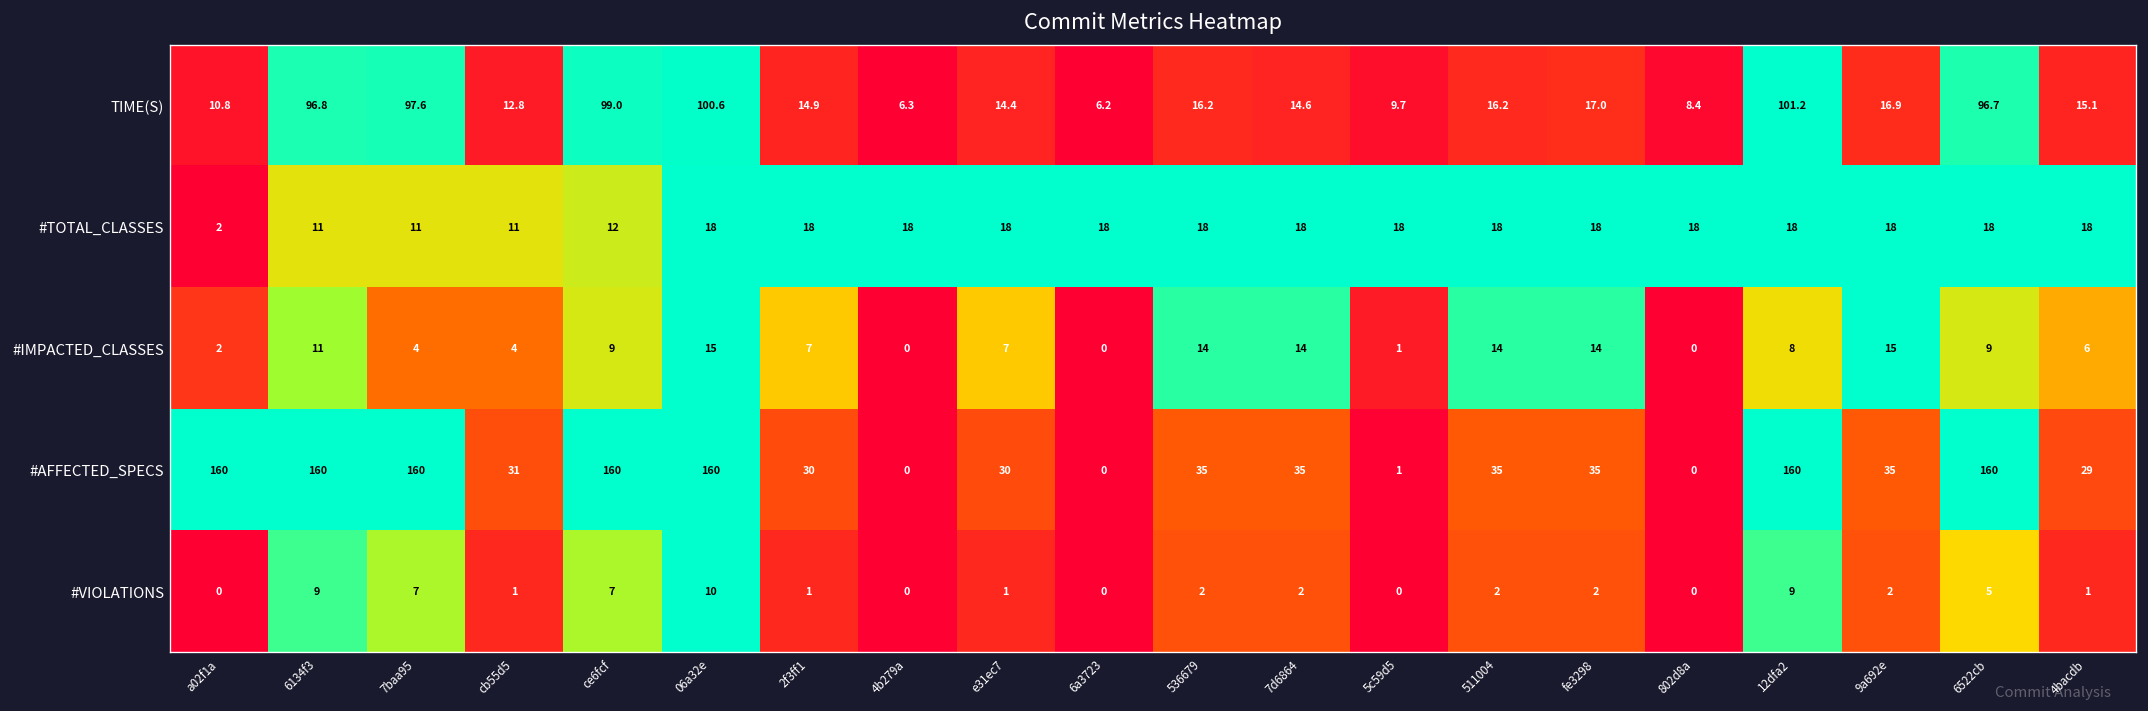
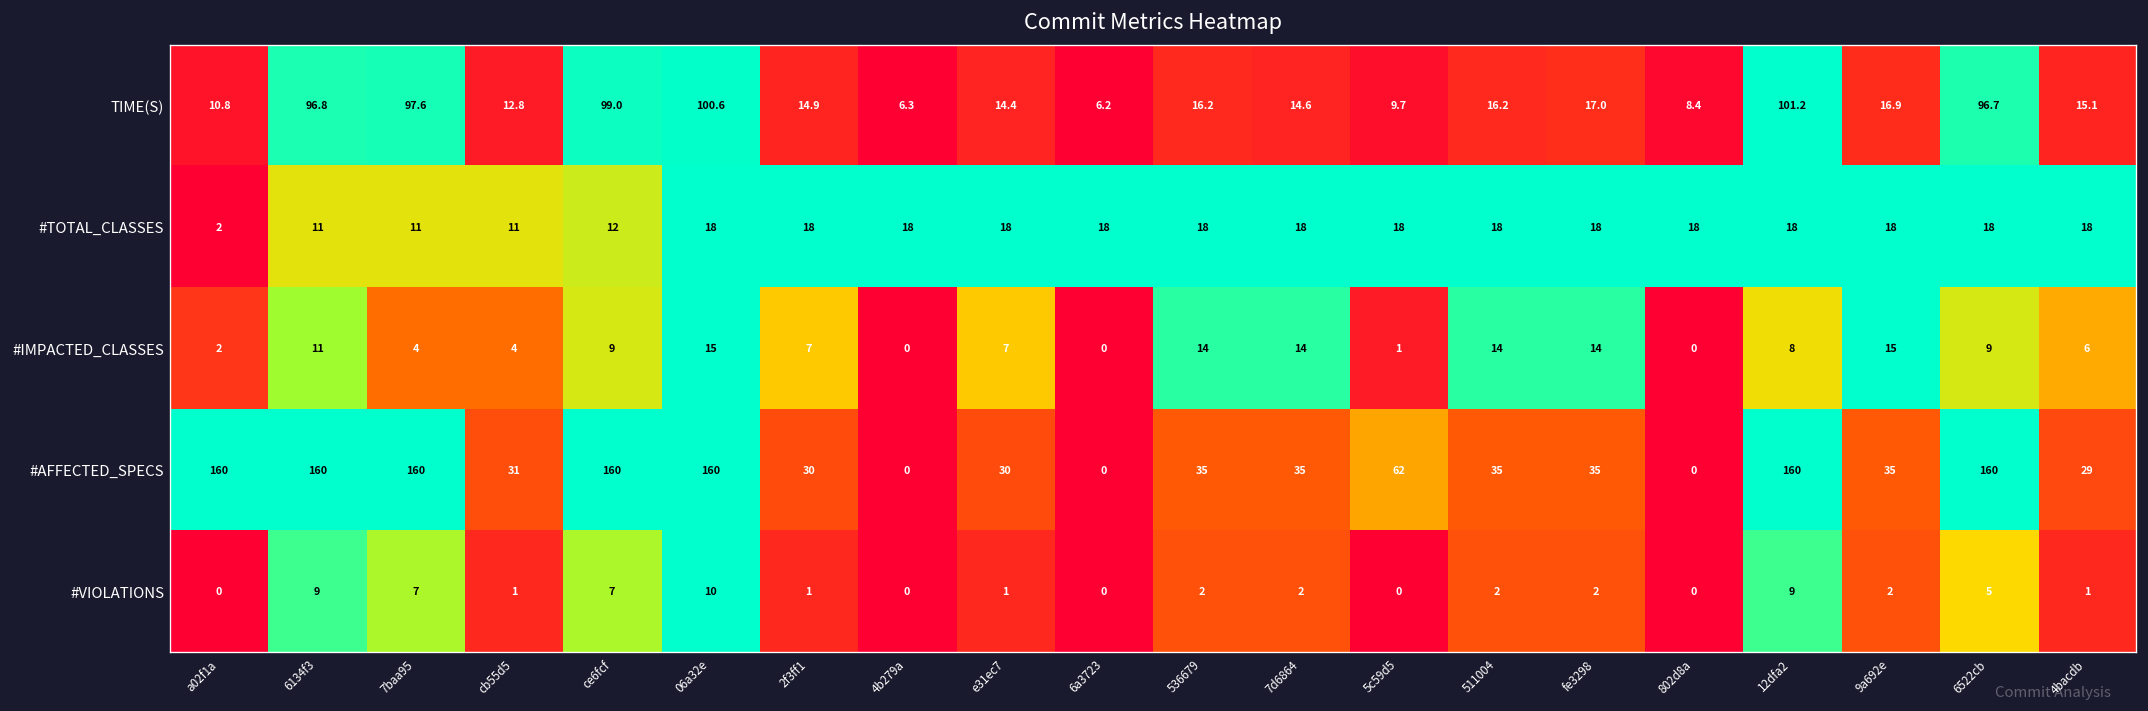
  {
    "TIME(S)": {
      "a02f1a": 10.8,
      "6134f3": 96.8,
      "7baa95": 97.6,
      "cb55d5": 12.8,
      "ce6fcf": 99.0,
      "06a32e": 100.6,
      "2f3ff1": 14.9,
      "4b279a": 6.3,
      "e31ec7": 14.4,
      "6a3723": 6.2,
      "536679": 16.2,
      "7d6864": 14.6,
      "5c59d5": 9.7,
      "511004": 16.2,
      "fe3298": 17.0,
      "802d8a": 8.4,
      "12dfa2": 101.2,
      "9a692e": 16.9,
      "6522cb": 96.7,
      "4bacdb": 15.1
    },
    "#TOTAL_CLASSES": {
      "a02f1a": 2,
      "6134f3": 11,
      "7baa95": 11,
      "cb55d5": 11,
      "ce6fcf": 12,
      "06a32e": 18,
      "2f3ff1": 18,
      "4b279a": 18,
      "e31ec7": 18,
      "6a3723": 18,
      "536679": 18,
      "7d6864": 18,
      "5c59d5": 18,
      "511004": 18,
      "fe3298": 18,
      "802d8a": 18,
      "12dfa2": 18,
      "9a692e": 18,
      "6522cb": 18,
      "4bacdb": 18
    },
    "#IMPACTED_CLASSES": {
      "a02f1a": 2,
      "6134f3": 11,
      "7baa95": 4,
      "cb55d5": 4,
      "ce6fcf": 9,
      "06a32e": 15,
      "2f3ff1": 7,
      "4b279a": 0,
      "e31ec7": 7,
      "6a3723": 0,
      "536679": 14,
      "7d6864": 14,
      "5c59d5": 1,
      "511004": 14,
      "fe3298": 14,
      "802d8a": 0,
      "12dfa2": 8,
      "9a692e": 15,
      "6522cb": 9,
      "4bacdb": 6
    },
    "#AFFECTED_SPECS": {
      "a02f1a": 160,
      "6134f3": 160,
      "7baa95": 160,
      "cb55d5": 31,
      "ce6fcf": 160,
      "06a32e": 160,
      "2f3ff1": 30,
      "4b279a": 0,
      "e31ec7": 30,
      "6a3723": 0,
      "536679": 35,
      "7d6864": 35,
-     "5c59d5": 1,
+     "5c59d5": 62,
      "511004": 35,
      "fe3298": 35,
      "802d8a": 0,
      "12dfa2": 160,
      "9a692e": 35,
      "6522cb": 160,
      "4bacdb": 29
    },
    "#VIOLATIONS": {
      "a02f1a": 0,
      "6134f3": 9,
      "7baa95": 7,
      "cb55d5": 1,
      "ce6fcf": 7,
      "06a32e": 10,
      "2f3ff1": 1,
      "4b279a": 0,
      "e31ec7": 1,
      "6a3723": 0,
      "536679": 2,
      "7d6864": 2,
      "5c59d5": 0,
      "511004": 2,
      "fe3298": 2,
      "802d8a": 0,
      "12dfa2": 9,
      "9a692e": 2,
      "6522cb": 5,
      "4bacdb": 1
    }
  }
